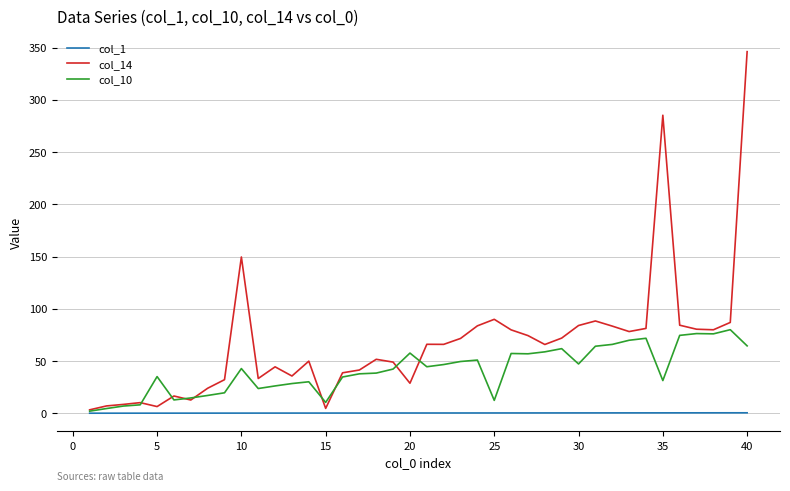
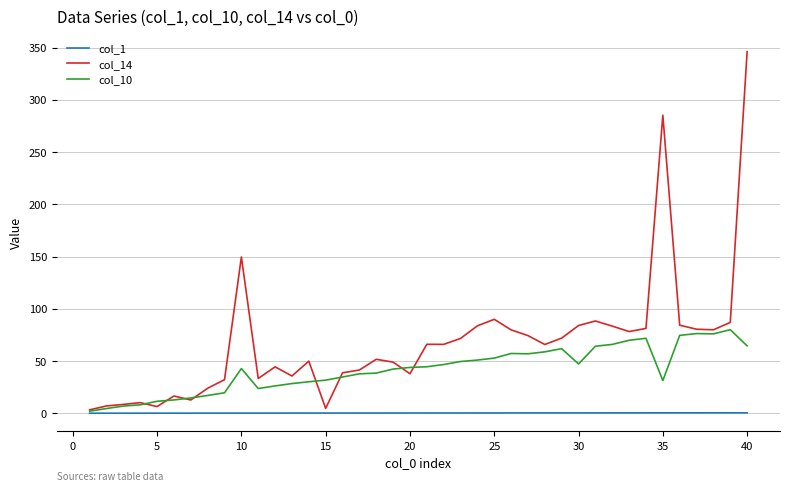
  {
    "col_1": {
      "5": 0,
      "10": 0,
      "15": 0,
      "20": 0,
      "25": 0,
      "30": 0,
      "35": 0,
      "40": 0
    },
    "col_14": {
      "5": 6,
      "10": 150,
      "15": 5,
-     "20": 29,
+     "20": 38,
      "25": 90,
      "30": 84,
      "35": 285,
      "40": 346
    },
    "col_10": {
-     "5": 35,
+     "5": 11,
      "10": 43,
-     "15": 10,
-     "20": 58,
-     "25": 12,
+     "15": 32,
+     "20": 44,
+     "25": 53,
      "30": 47,
      "35": 31,
      "40": 64
    }
  }
